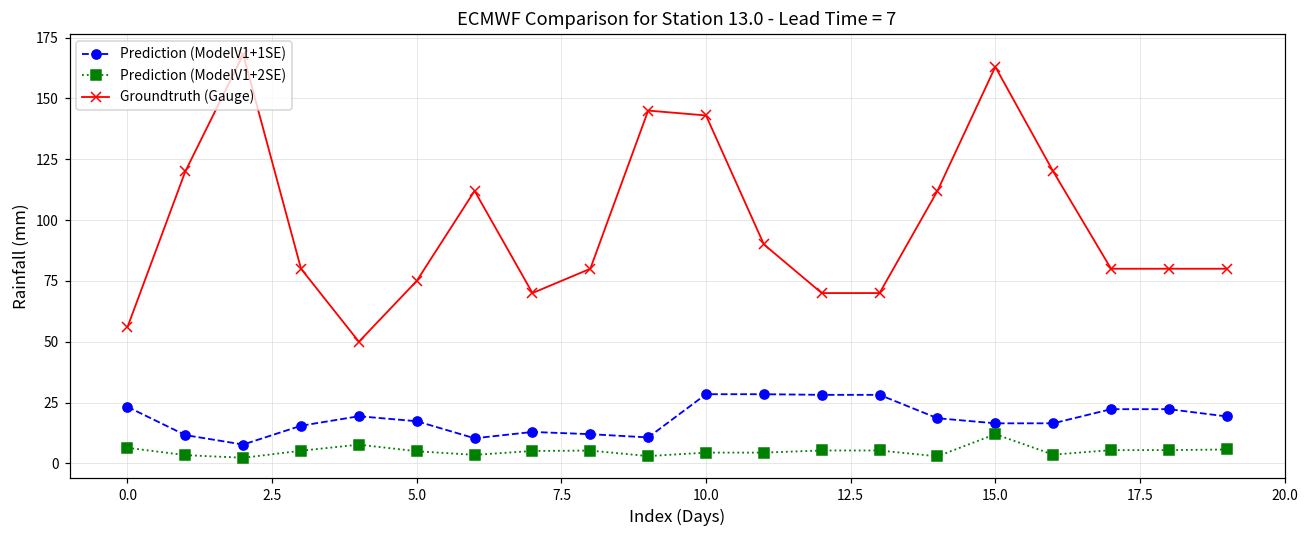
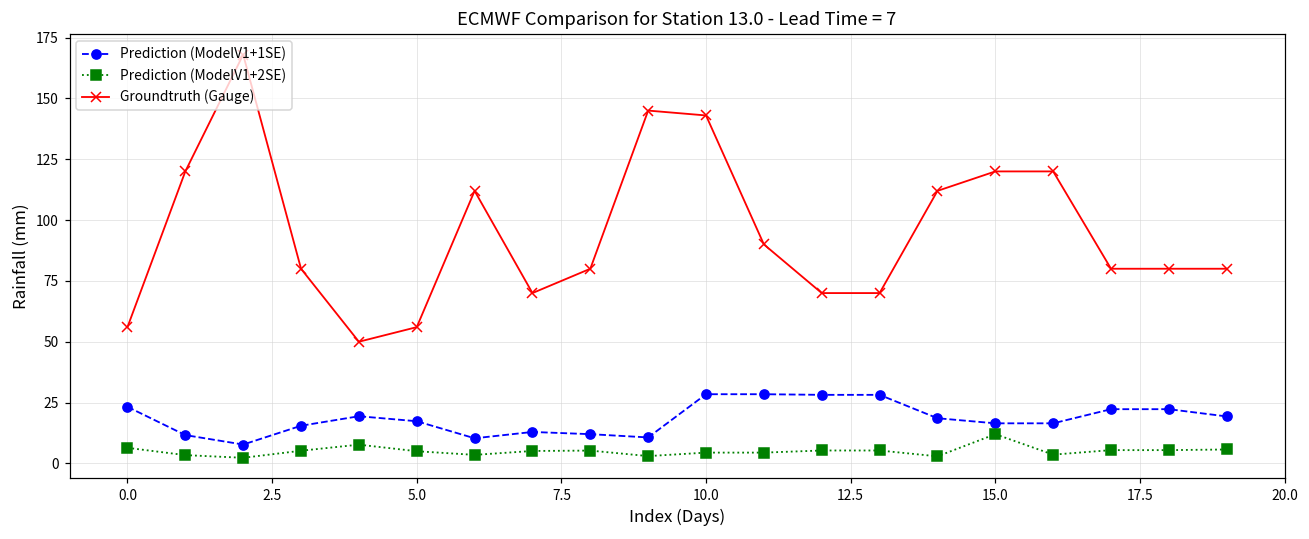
  {
    "Prediction (ModelV1+1SE)": {
      "0.0": 23,
      "5.0": 17,
      "10.0": 28,
      "15.0": 16
    },
    "Prediction (ModelV1+2SE)": {
      "0.0": 6,
      "5.0": 5,
      "10.0": 4,
      "15.0": 12
    },
    "Groundtruth (Gauge)": {
      "0.0": 56,
-     "5.0": 75,
+     "5.0": 56,
      "10.0": 143,
-     "15.0": 163
+     "15.0": 120
    }
  }
